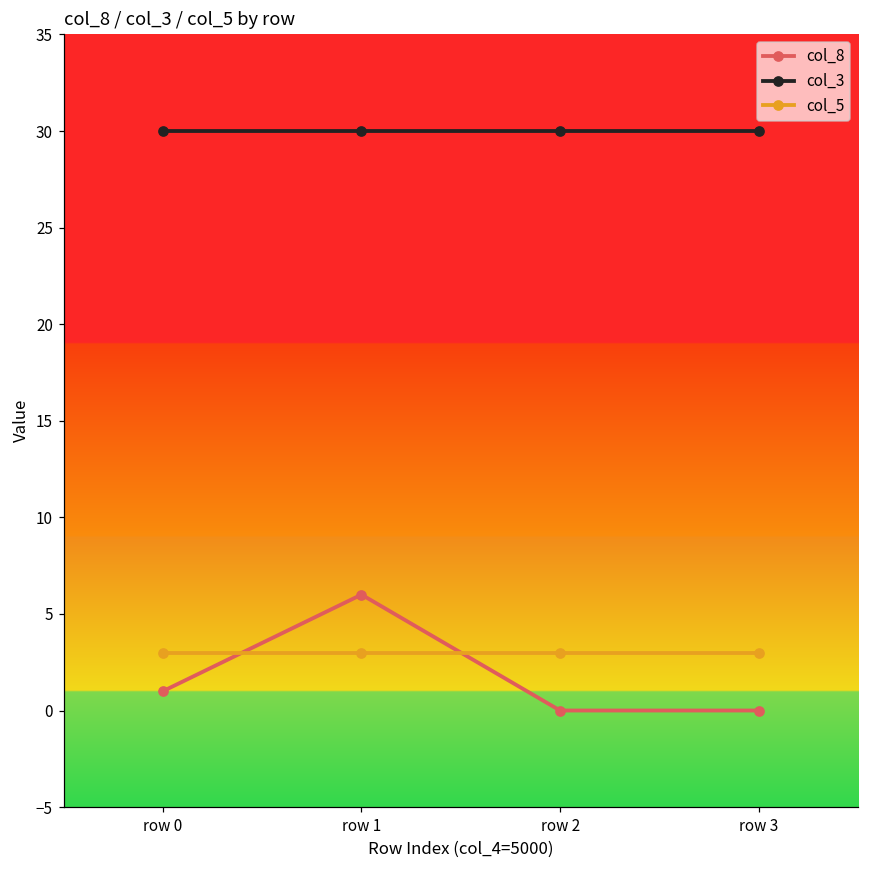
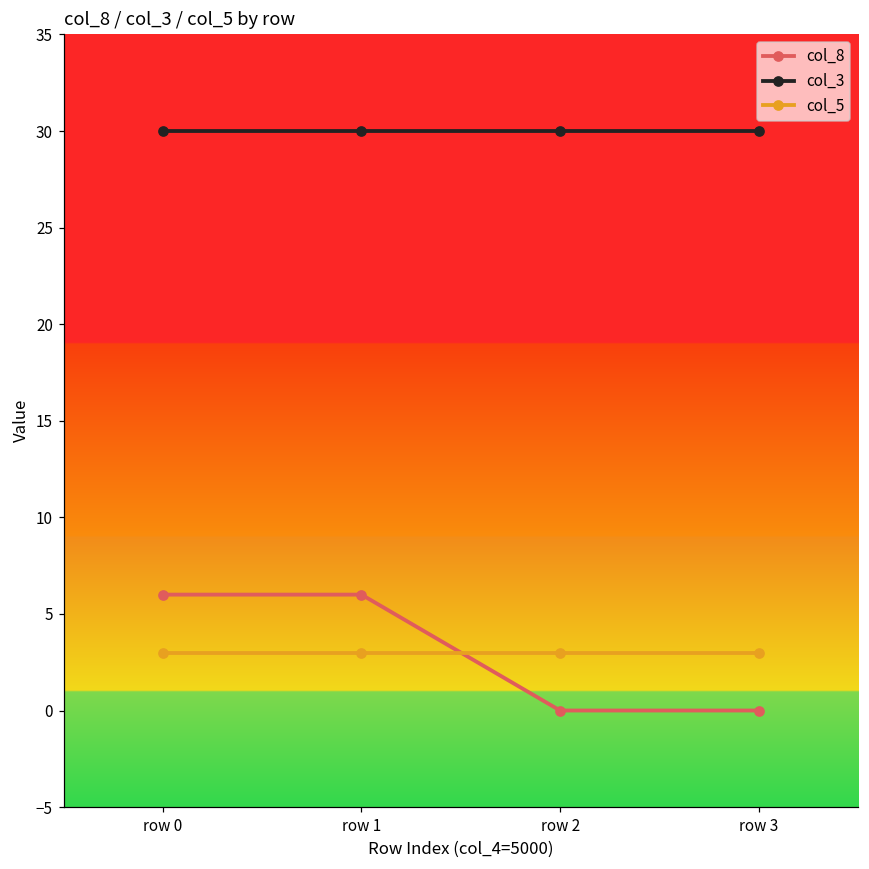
  {
    "col_8": {
-     "row 0": 1,
+     "row 0": 6,
      "row 1": 6,
      "row 2": 0,
      "row 3": 0
    },
    "col_3": {
      "row 0": 30,
      "row 1": 30,
      "row 2": 30,
      "row 3": 30
    },
    "col_5": {
      "row 0": 3,
      "row 1": 3,
      "row 2": 3,
      "row 3": 3
    }
  }
